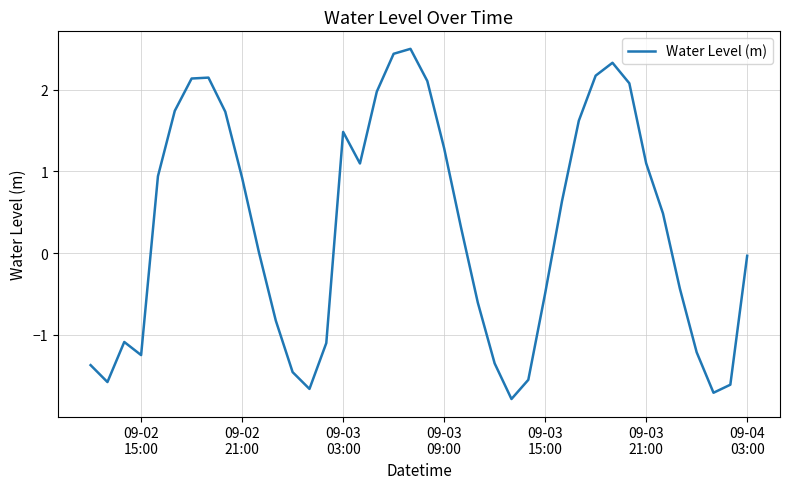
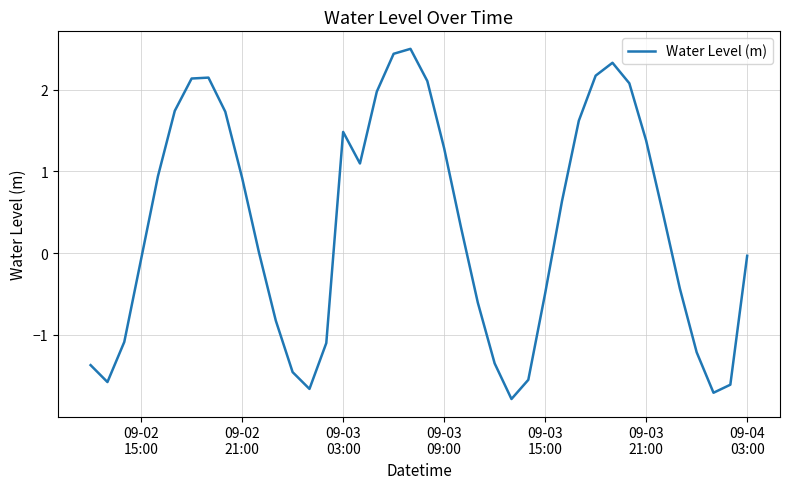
  {
-   "09-02 15:00": -1.2,
+   "09-02 15:00": -0.1,
    "09-02 21:00": 0.9,
    "09-03 03:00": 1.5,
    "09-03 09:00": 1.3,
    "09-03 15:00": -0.5,
-   "09-03 21:00": 1.1,
+   "09-03 21:00": 1.4,
    "09-04 03:00": 0.0
  }
